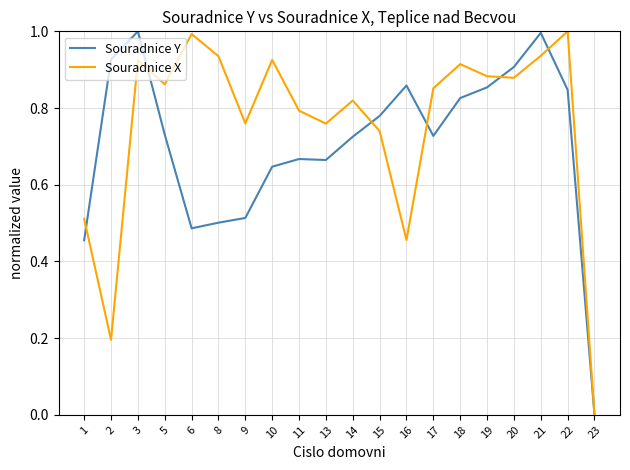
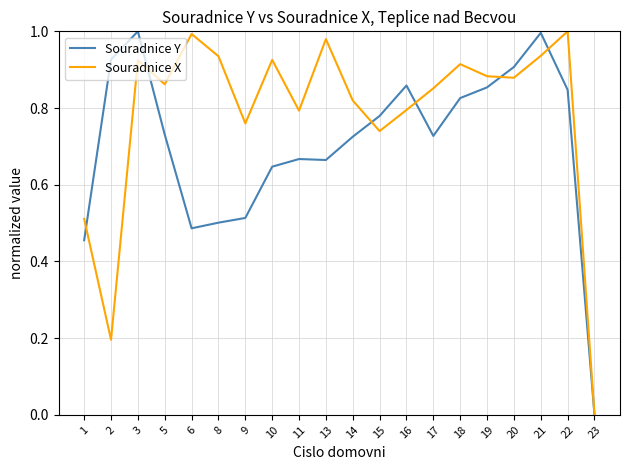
  {
    "Souradnice Y": {
      "1": 0.46,
      "3": 1.00,
      "5": 0.73,
      "6": 0.49,
      "8": 0.50,
      "9": 0.51,
      "10": 0.65,
      "11": 0.67,
      "13": 0.66,
      "14": 0.73,
      "15": 0.78,
      "16": 0.86,
      "17": 0.73,
      "18": 0.83,
      "19": 0.85,
      "20": 0.91,
      "21": 1.00,
      "22": 0.85
    },
    "Souradnice X": {
      "1": 0.51,
      "2": 0.20,
      "5": 0.86,
      "6": 0.99,
      "8": 0.94,
      "9": 0.76,
      "10": 0.93,
      "11": 0.79,
-     "13": 0.76,
+     "13": 0.98,
      "14": 0.82,
      "15": 0.74,
-     "16": 0.46,
+     "16": 0.79,
      "17": 0.85,
      "18": 0.91,
      "19": 0.88,
      "20": 0.88,
      "21": 0.94,
      "22": 1.00
    }
  }
